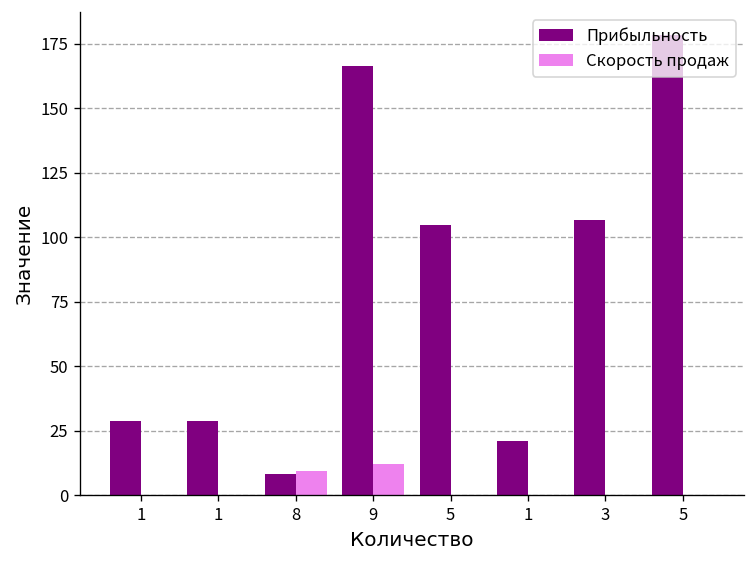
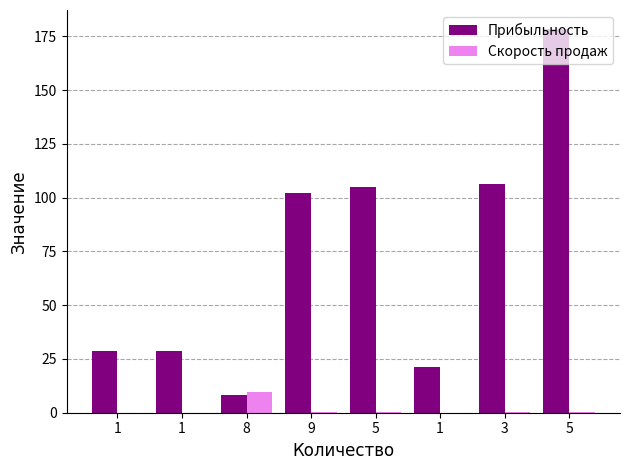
  {
    "Прибыльность": {
      "8": 8,
-     "9": 166,
+     "9": 102,
      "3": 107
    },
    "Скорость продаж": {
      "8": 9,
-     "9": 12
+     "9": 0
    }
  }
